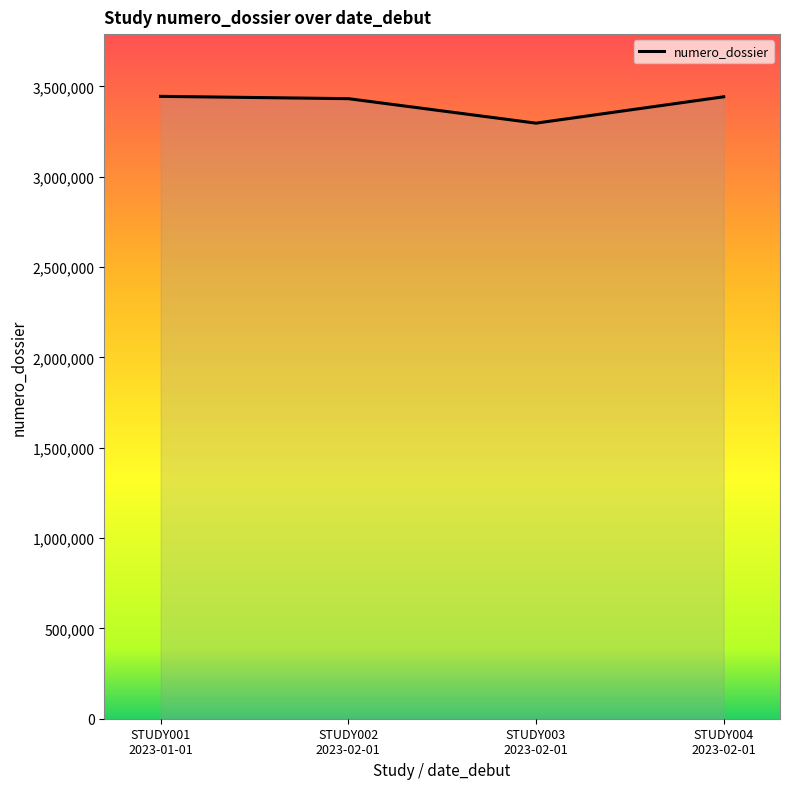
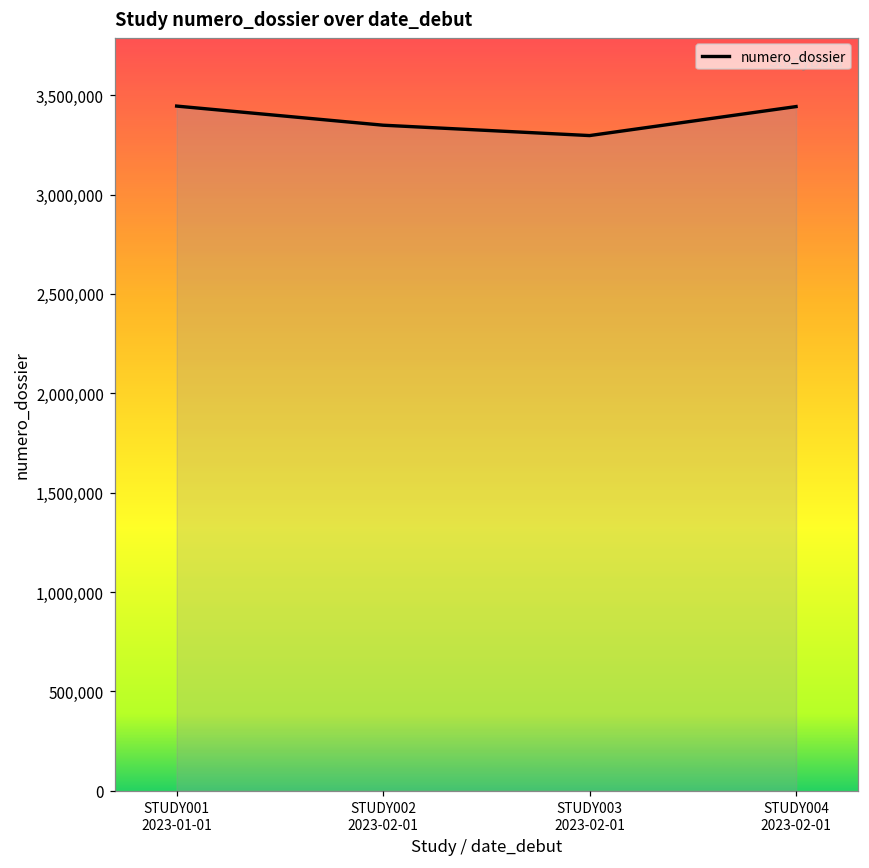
  {
    "STUDY001 2023-01-01": "3,450,000",
-   "STUDY002 2023-02-01": "3,430,000",
+   "STUDY002 2023-02-01": "3,350,000",
    "STUDY003 2023-02-01": "3,300,000",
    "STUDY004 2023-02-01": "3,440,000"
  }
